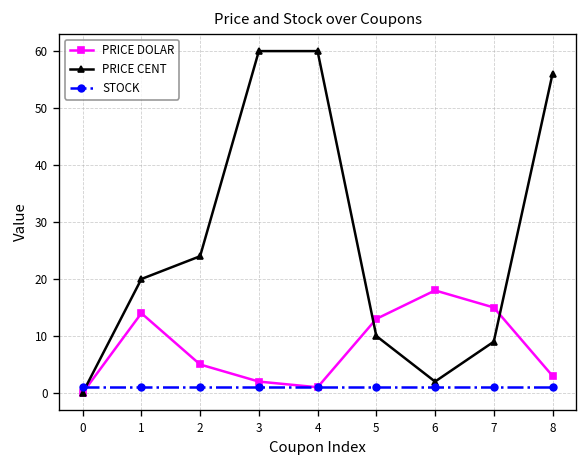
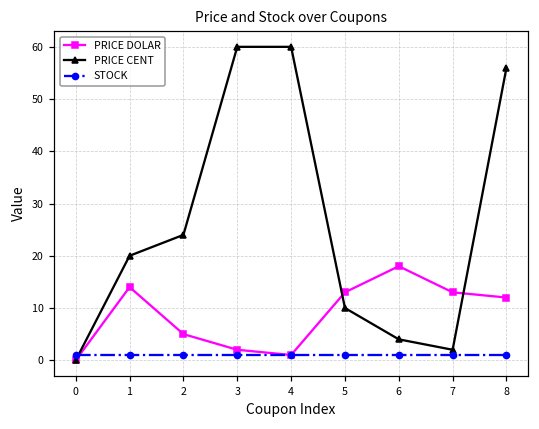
  {
    "PRICE DOLAR": {
      "1": 14,
      "2": 5,
      "3": 2,
      "5": 13,
      "6": 18,
-     "7": 15,
-     "8": 3
+     "7": 13,
+     "8": 12
    },
    "PRICE CENT": {
      "1": 20,
      "2": 24,
      "3": 60,
      "4": 60,
      "5": 10,
-     "6": 2,
-     "7": 9,
+     "6": 4,
+     "7": 2,
      "8": 56
    },
    "STOCK": {
      "0": 1,
      "1": 1,
      "2": 1,
      "3": 1,
      "5": 1,
      "6": 1,
      "7": 1,
      "8": 1
    }
  }
